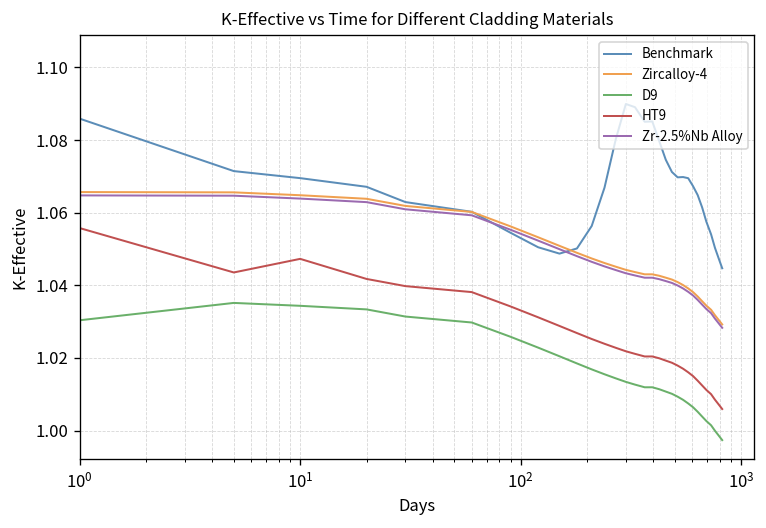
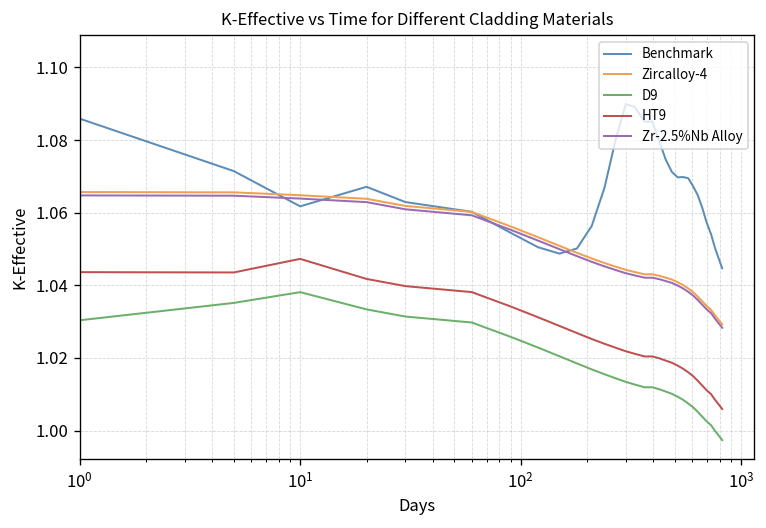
  {
    "Benchmark": {
      "10^0": 1.086,
-     "10^1": 1.070
+     "10^1": 1.062
    },
    "Zircalloy-4": {
      "10^0": 1.066,
      "10^1": 1.065
    },
    "D9": {
      "10^0": 1.030,
-     "10^1": 1.034
+     "10^1": 1.038
    },
    "HT9": {
-     "10^0": 1.056,
+     "10^0": 1.044,
      "10^1": 1.047
    },
    "Zr-2.5%Nb Alloy": {
      "10^0": 1.065,
      "10^1": 1.064
    }
  }
